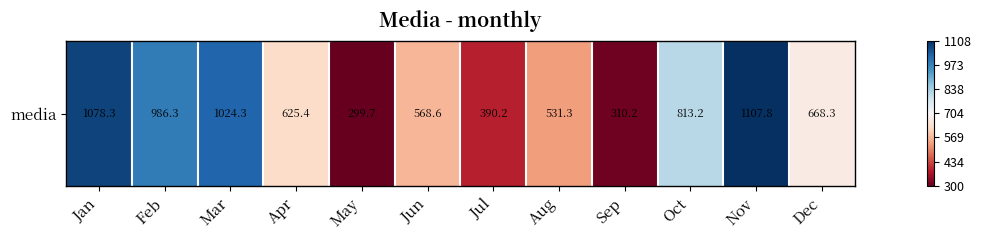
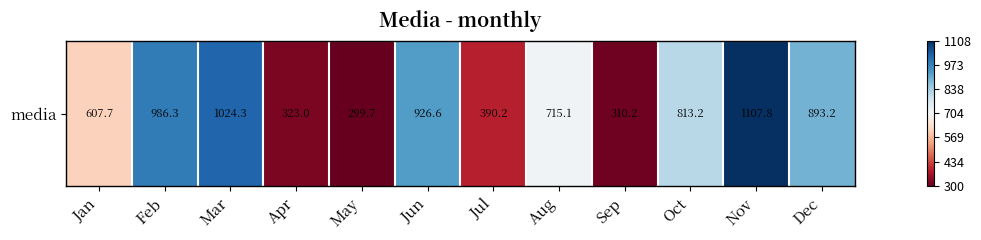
  {
    "media": {
-     "Jan": 1078.3,
+     "Jan": 607.7,
      "Feb": 986.3,
      "Mar": 1024.3,
-     "Apr": 625.4,
+     "Apr": 323.0,
      "May": 299.7,
-     "Jun": 568.6,
+     "Jun": 926.6,
      "Jul": 390.2,
-     "Aug": 531.3,
+     "Aug": 715.1,
      "Sep": 310.2,
      "Oct": 813.2,
      "Nov": 1107.8,
-     "Dec": 668.3
+     "Dec": 893.2
    }
  }
